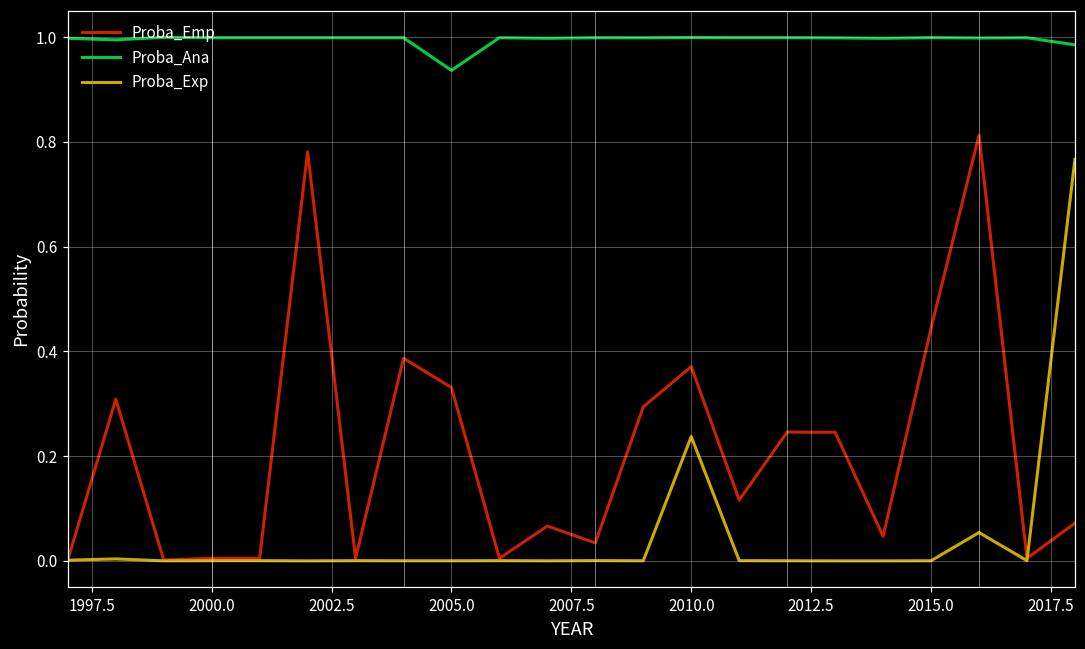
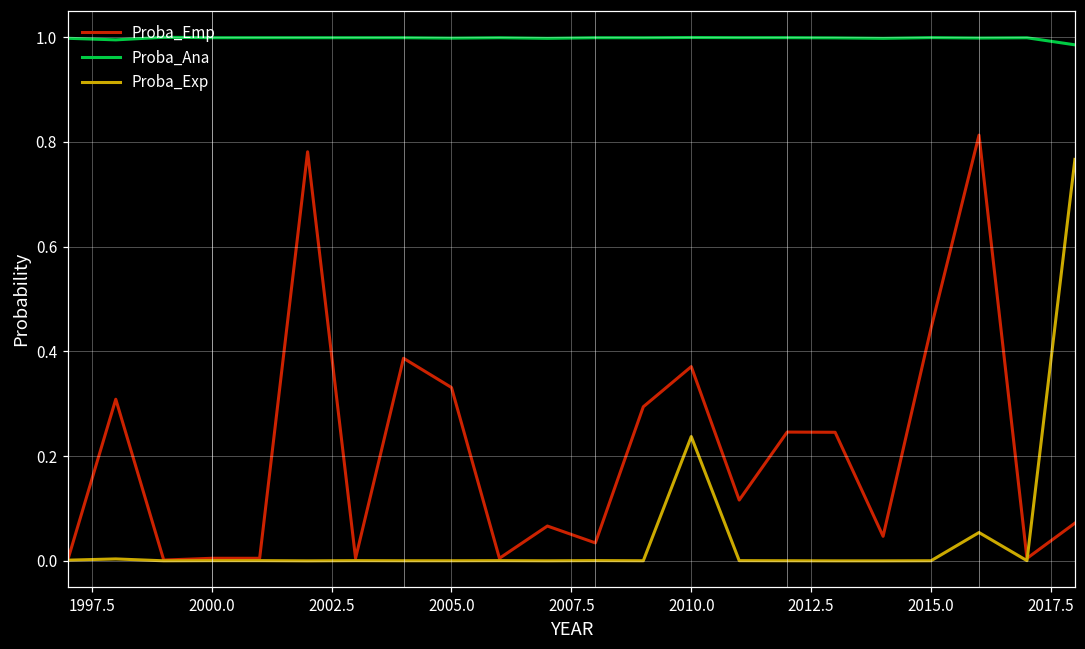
  {
    "Proba_Emp": {
      "2005.0": 0.33,
      "2010.0": 0.37,
      "2015.0": 0.44
    },
    "Proba_Ana": {
-     "2005.0": 0.94,
+     "2005.0": 1.00,
      "2010.0": 1.00,
      "2015.0": 1.00
    },
    "Proba_Exp": {
      "2005.0": 0.00,
      "2010.0": 0.24,
      "2015.0": 0.00
    }
  }
